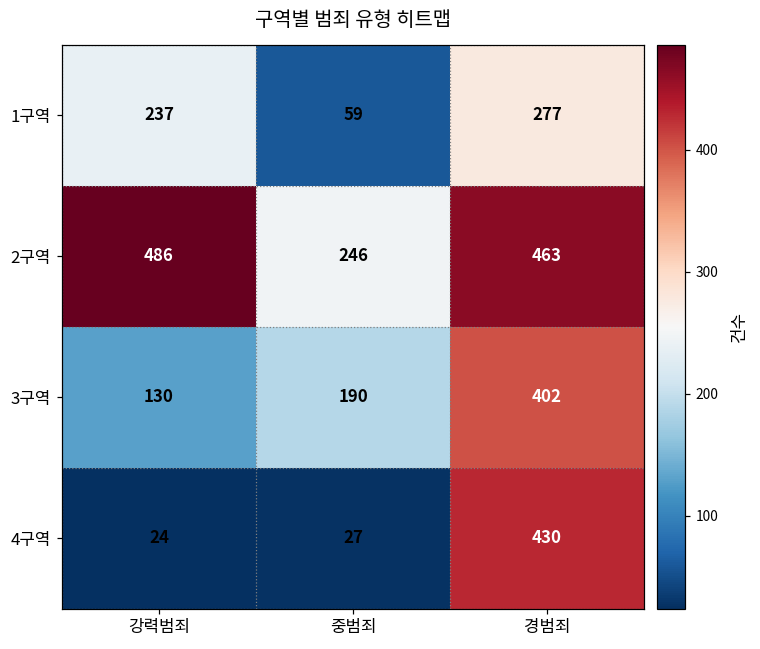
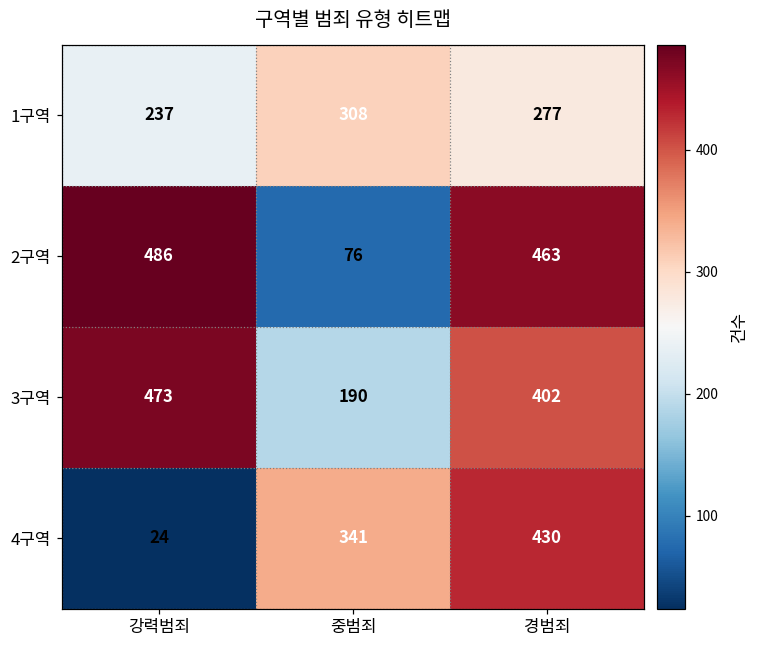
  {
    "1구역": {
      "강력범죄": 237,
-     "중범죄": 59,
+     "중범죄": 308,
      "경범죄": 277
    },
    "2구역": {
      "강력범죄": 486,
-     "중범죄": 246,
+     "중범죄": 76,
      "경범죄": 463
    },
    "3구역": {
-     "강력범죄": 130,
+     "강력범죄": 473,
      "중범죄": 190,
      "경범죄": 402
    },
    "4구역": {
      "강력범죄": 24,
-     "중범죄": 27,
+     "중범죄": 341,
      "경범죄": 430
    }
  }
